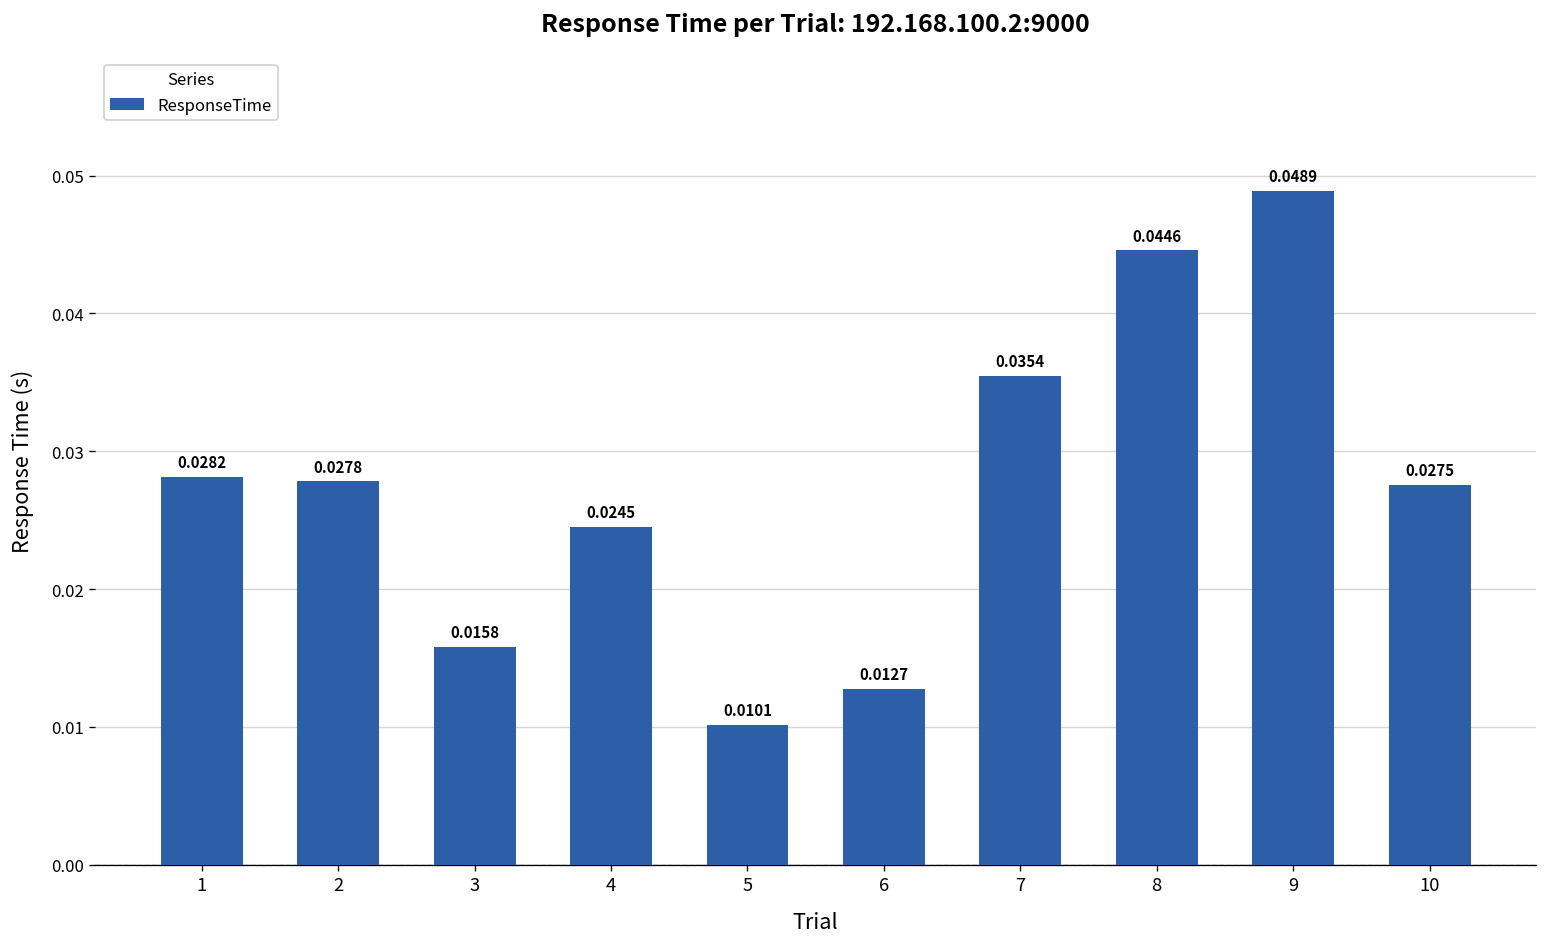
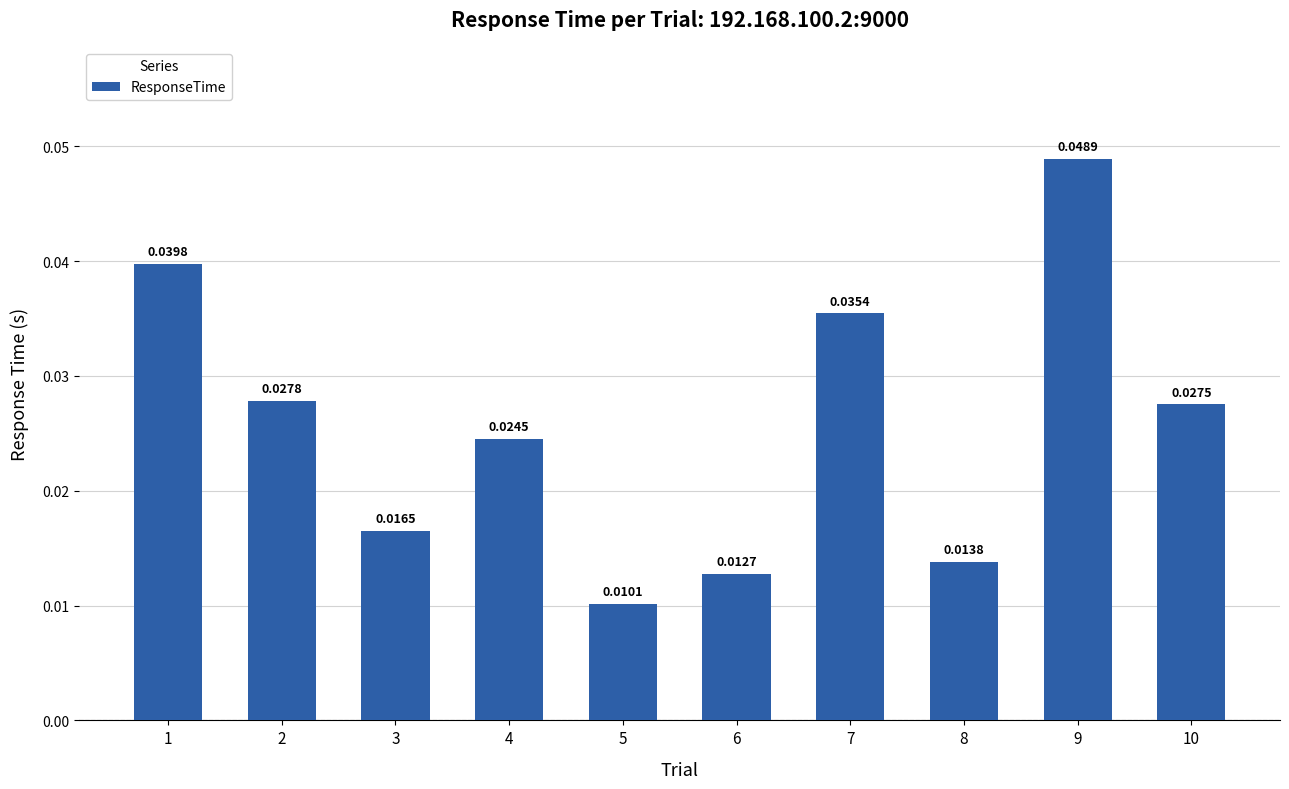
  {
-   "1": 0.0282,
+   "1": 0.0398,
    "2": 0.0278,
-   "3": 0.0158,
+   "3": 0.0165,
    "4": 0.0245,
    "5": 0.0101,
    "6": 0.0127,
    "7": 0.0354,
-   "8": 0.0446,
+   "8": 0.0138,
    "9": 0.0489,
    "10": 0.0275
  }
